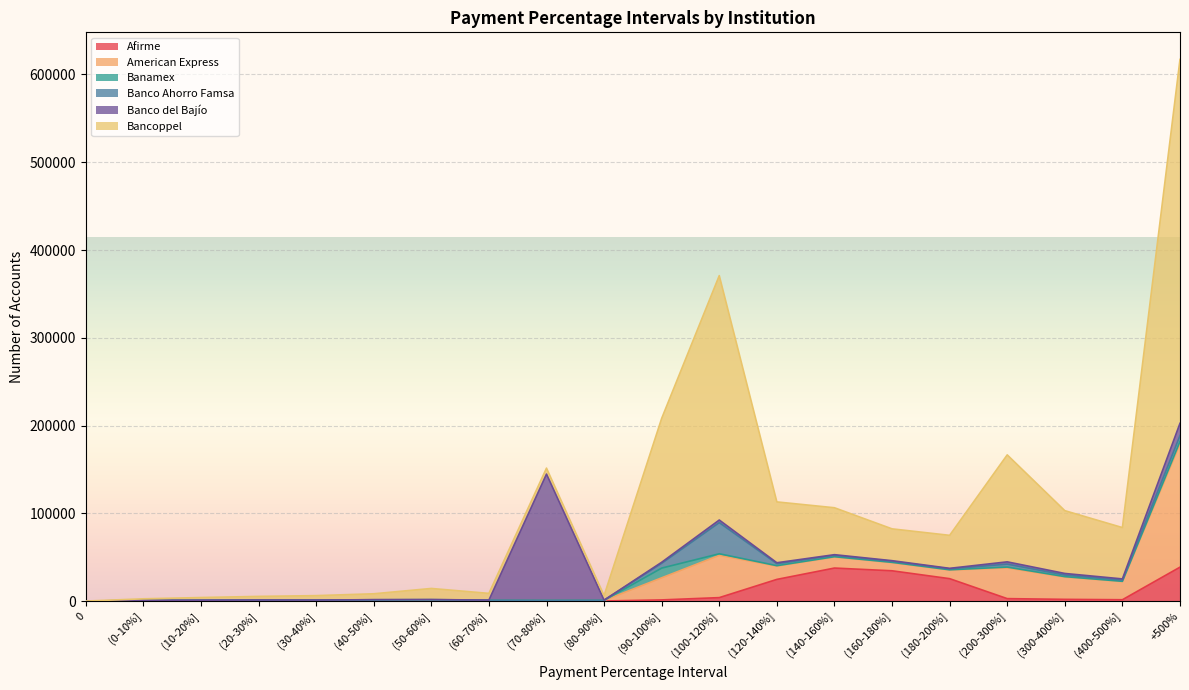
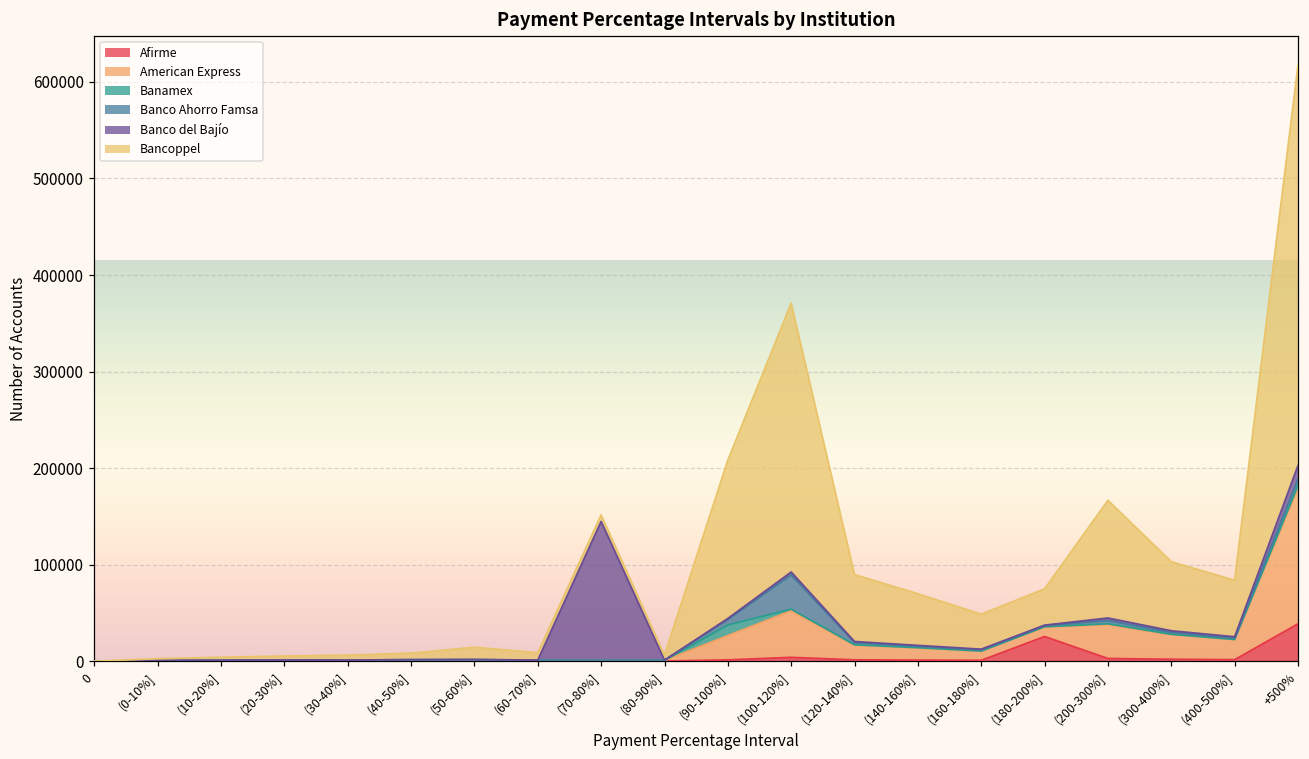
  {
    "Afirme": {
      "(90-100%]": 0,
      "(100-120%]": 0,
-     "(120-140%]": 20000,
-     "(140-160%]": 40000,
-     "(160-180%]": 30000,
+     "(120-140%]": 0,
+     "(140-160%]": 0,
+     "(160-180%]": 0,
      "(180-200%]": 30000,
      "(200-300%]": 0,
      "(300-400%]": 0,
      "(400-500%]": 0,
      "+500%": 40000
    },
    "Banco del Bajío": {
      "(70-80%]": 140000,
      "(100-120%]": 0,
      "+500%": 10000
    }
  }
